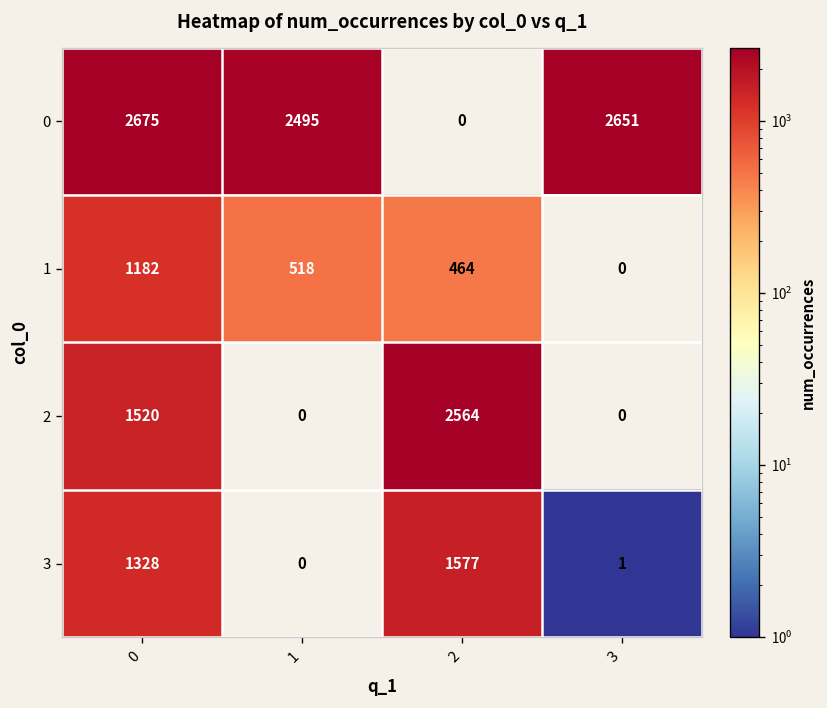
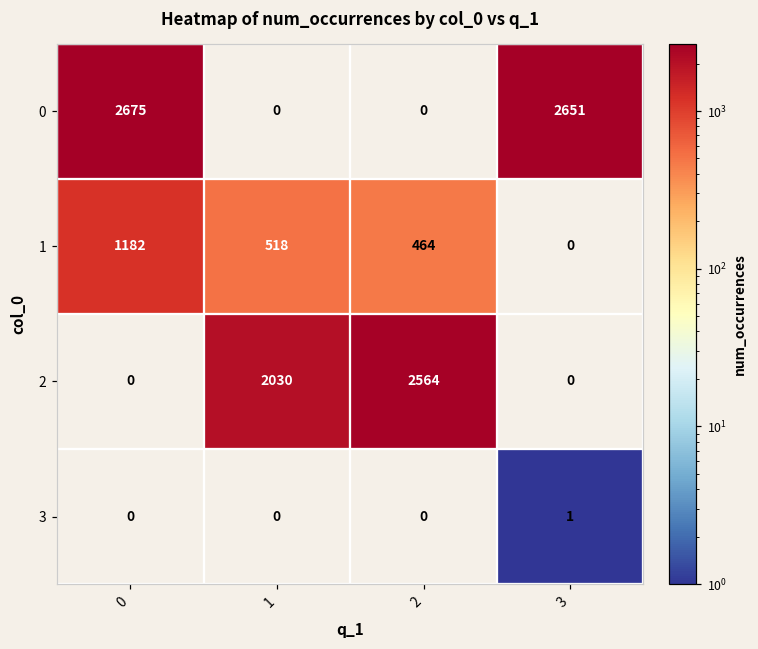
  {
    "0": {
      "0": 2675,
-     "1": 2495,
+     "1": 0,
      "2": 0,
      "3": 2651
    },
    "1": {
      "0": 1182,
      "1": 518,
      "2": 464,
      "3": 0
    },
    "2": {
-     "0": 1520,
-     "1": 0,
+     "0": 0,
+     "1": 2030,
      "2": 2564,
      "3": 0
    },
    "3": {
-     "0": 1328,
+     "0": 0,
      "1": 0,
-     "2": 1577,
+     "2": 0,
      "3": 1
    }
  }
